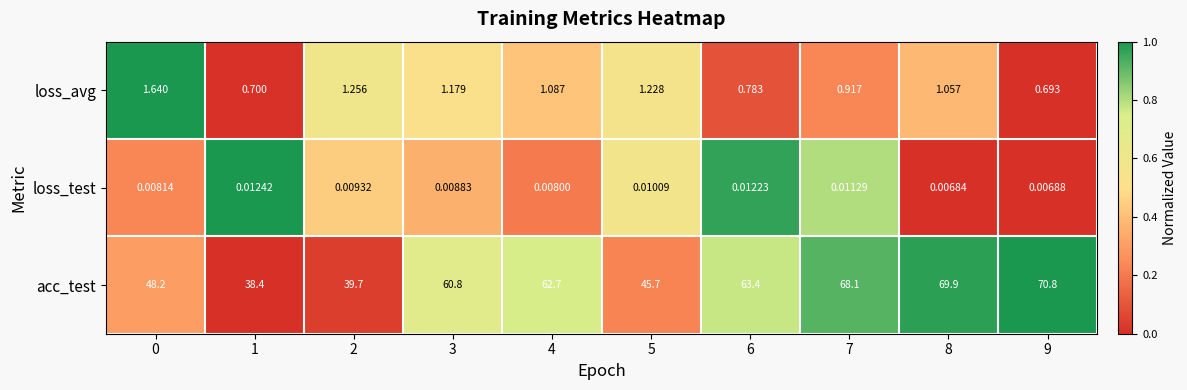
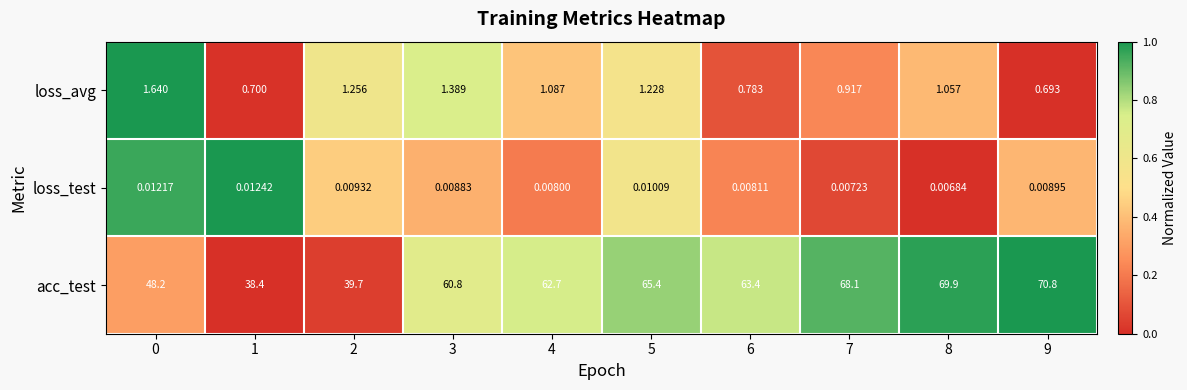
  {
    "loss_avg": {
      "0": 1.640,
      "1": 0.700,
      "2": 1.256,
-     "3": 1.179,
+     "3": 1.389,
      "4": 1.087,
      "5": 1.228,
      "6": 0.783,
      "7": 0.917,
      "8": 1.057,
      "9": 0.693
    },
    "loss_test": {
-     "0": 0.00814,
+     "0": 0.01217,
      "1": 0.01242,
      "2": 0.00932,
      "3": 0.00883,
      "4": 0.00800,
      "5": 0.01009,
-     "6": 0.01223,
-     "7": 0.01129,
+     "6": 0.00811,
+     "7": 0.00723,
      "8": 0.00684,
-     "9": 0.00688
+     "9": 0.00895
    },
    "acc_test": {
      "0": 48.2,
      "1": 38.4,
      "2": 39.7,
      "3": 60.8,
      "4": 62.7,
-     "5": 45.7,
+     "5": 65.4,
      "6": 63.4,
      "7": 68.1,
      "8": 69.9,
      "9": 70.8
    }
  }
